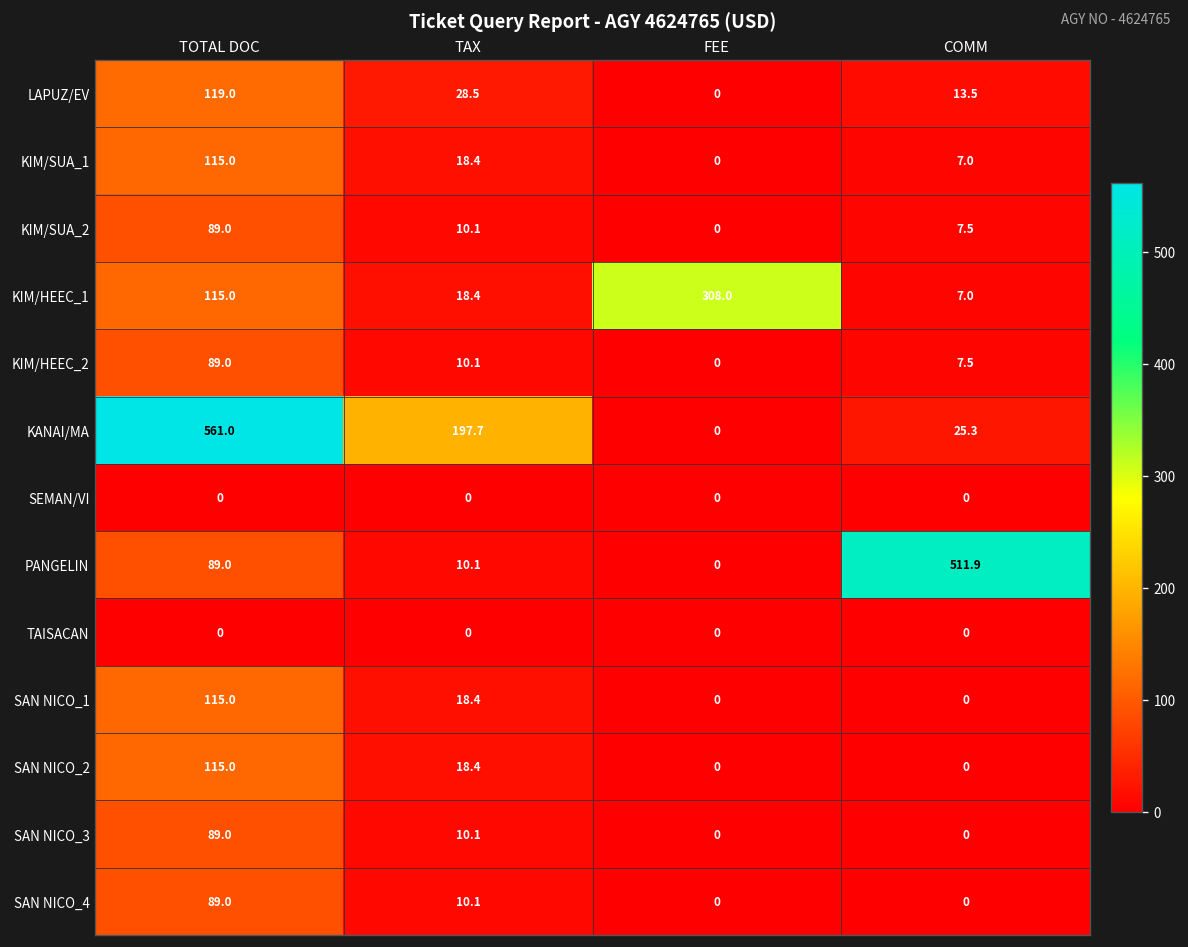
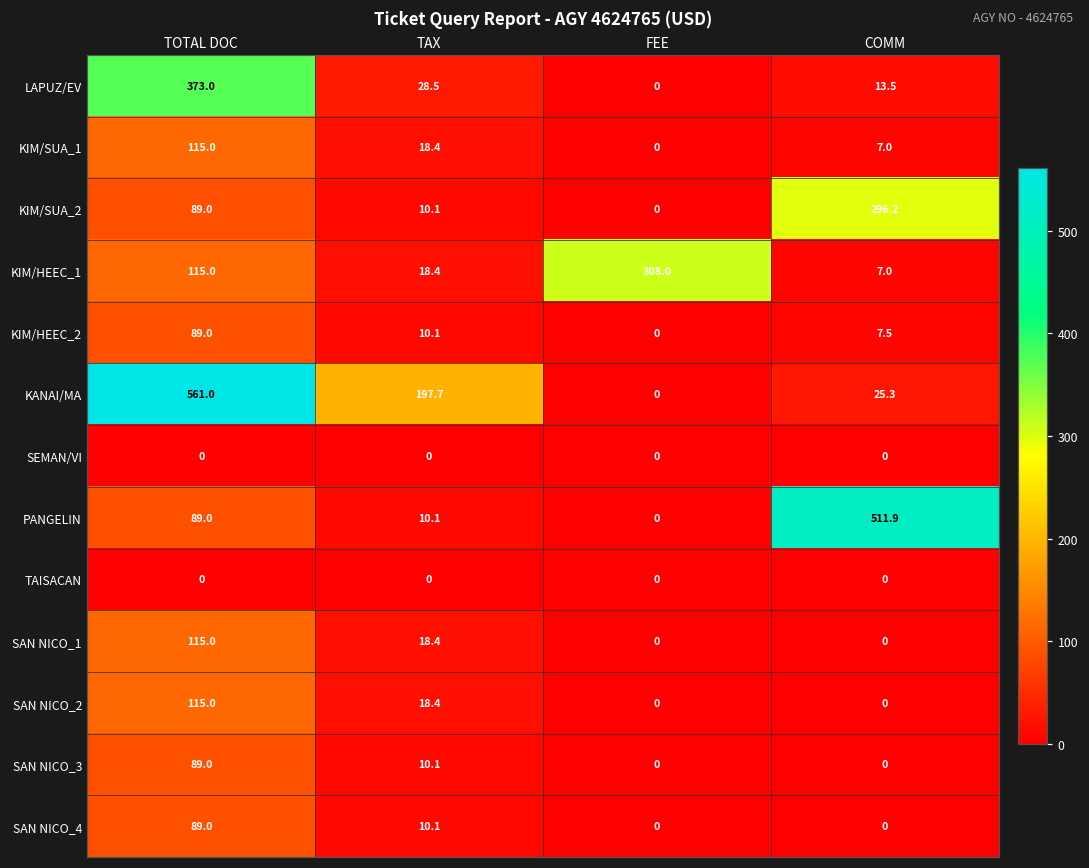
  {
    "LAPUZ/EV": {
-     "TOTAL DOC": 119.0,
+     "TOTAL DOC": 373.0,
      "TAX": 28.5,
      "FEE": 0,
      "COMM": 13.5
    },
    "KIM/SUA_1": {
      "TOTAL DOC": 115.0,
      "TAX": 18.4,
      "FEE": 0,
      "COMM": 7.0
    },
    "KIM/SUA_2": {
      "TOTAL DOC": 89.0,
      "TAX": 10.1,
      "FEE": 0,
-     "COMM": 7.5
+     "COMM": 296.2
    },
    "KIM/HEEC_1": {
      "TOTAL DOC": 115.0,
      "TAX": 18.4,
      "FEE": 308.0,
      "COMM": 7.0
    },
    "KIM/HEEC_2": {
      "TOTAL DOC": 89.0,
      "TAX": 10.1,
      "FEE": 0,
      "COMM": 7.5
    },
    "KANAI/MA": {
      "TOTAL DOC": 561.0,
      "TAX": 197.7,
      "FEE": 0,
      "COMM": 25.3
    },
    "SEMAN/VI": {
      "TOTAL DOC": 0,
      "TAX": 0,
      "FEE": 0,
      "COMM": 0
    },
    "PANGELIN": {
      "TOTAL DOC": 89.0,
      "TAX": 10.1,
      "FEE": 0,
      "COMM": 511.9
    },
    "TAISACAN": {
      "TOTAL DOC": 0,
      "TAX": 0,
      "FEE": 0,
      "COMM": 0
    },
    "SAN NICO_1": {
      "TOTAL DOC": 115.0,
      "TAX": 18.4,
      "FEE": 0,
      "COMM": 0
    },
    "SAN NICO_2": {
      "TOTAL DOC": 115.0,
      "TAX": 18.4,
      "FEE": 0,
      "COMM": 0
    },
    "SAN NICO_3": {
      "TOTAL DOC": 89.0,
      "TAX": 10.1,
      "FEE": 0,
      "COMM": 0
    },
    "SAN NICO_4": {
      "TOTAL DOC": 89.0,
      "TAX": 10.1,
      "FEE": 0,
      "COMM": 0
    }
  }
